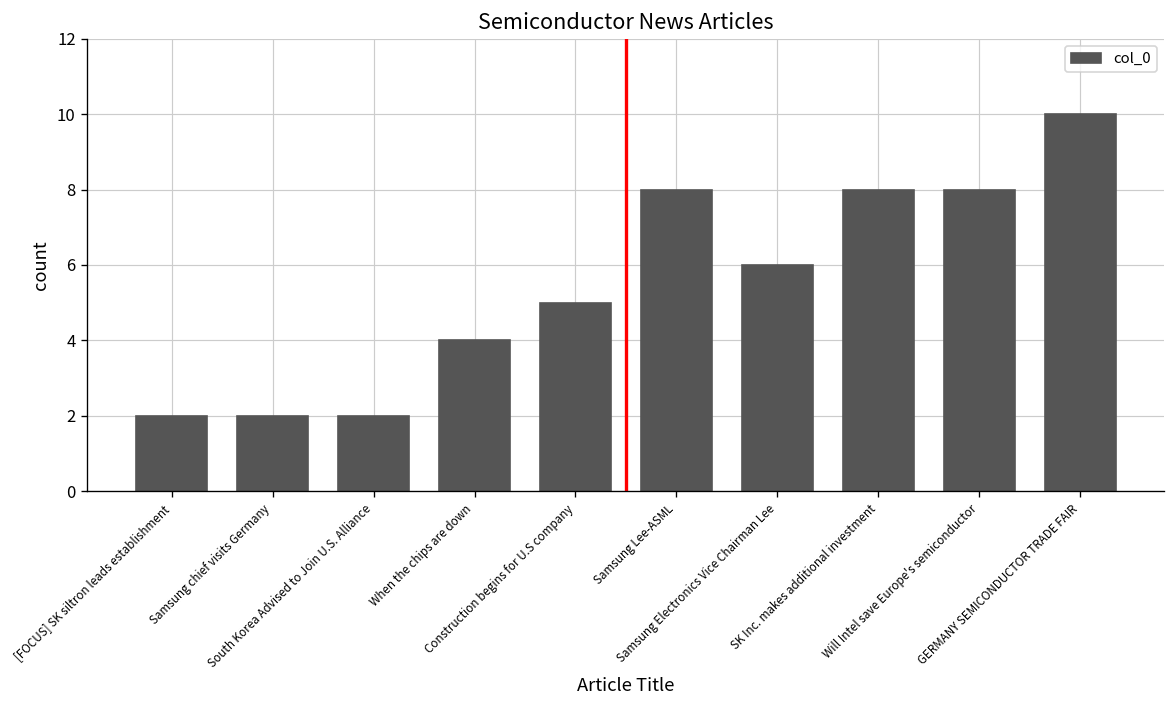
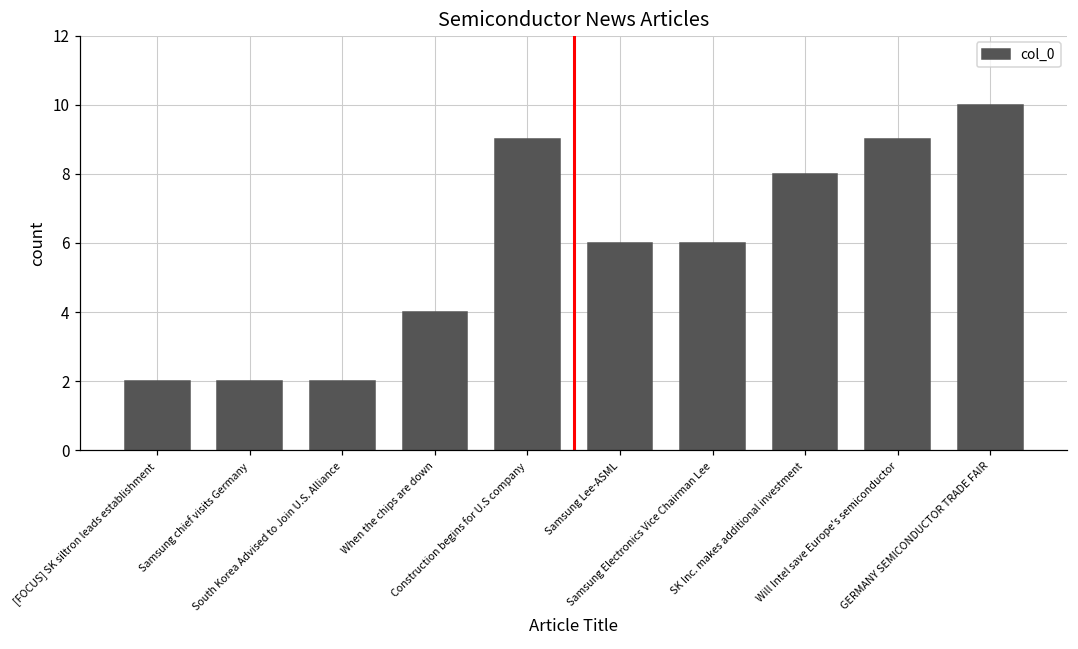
  {
    "[FOCUS] SK siltron leads establishment": 2,
    "Samsung chief visits Germany": 2,
    "South Korea Advised to Join U.S. Alliance": 2,
    "When the chips are down": 4,
-   "Construction begins for U.S company": 5,
-   "Samsung Lee-ASML": 8,
+   "Construction begins for U.S company": 9,
+   "Samsung Lee-ASML": 6,
    "Samsung Electronics Vice Chairman Lee": 6,
    "SK Inc. makes additional investment": 8,
-   "Will Intel save Europe's semiconductor": 8,
+   "Will Intel save Europe's semiconductor": 9,
    "GERMANY SEMICONDUCTOR TRADE FAIR": 10
  }
